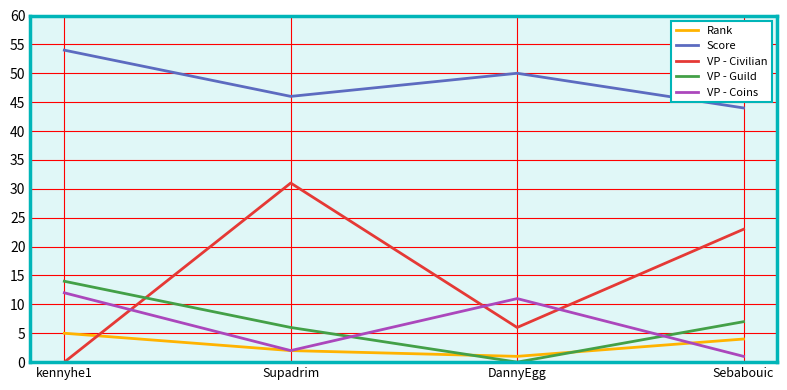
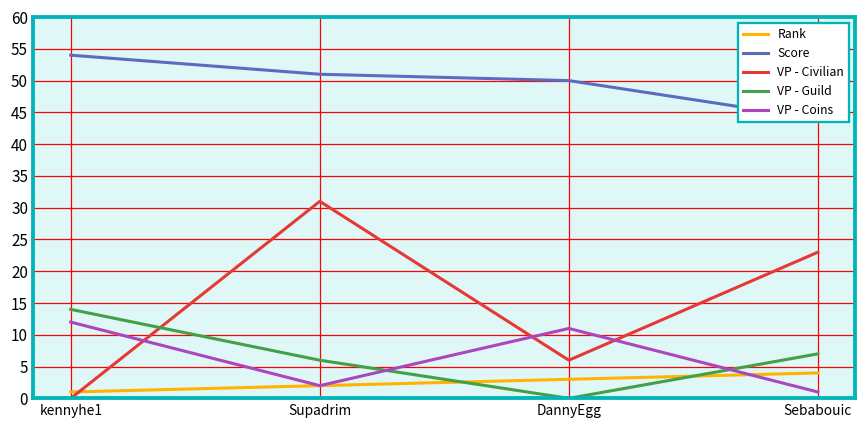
  {
    "Rank": {
-     "kennyhe1": 5,
-     "DannyEgg": 1,
+     "kennyhe1": 1,
+     "DannyEgg": 3,
      "Sebabouic": 4
    },
    "Score": {
      "kennyhe1": 54,
-     "Supadrim": 46,
+     "Supadrim": 51,
      "DannyEgg": 50,
      "Sebabouic": 44
    },
    "VP - Civilian": {
      "kennyhe1": 0,
      "Supadrim": 31,
      "DannyEgg": 6,
      "Sebabouic": 23
    },
    "VP - Guild": {
      "kennyhe1": 14,
      "Supadrim": 6,
      "DannyEgg": 0,
      "Sebabouic": 7
    },
    "VP - Coins": {
      "kennyhe1": 12,
      "DannyEgg": 11,
      "Sebabouic": 1
    }
  }
